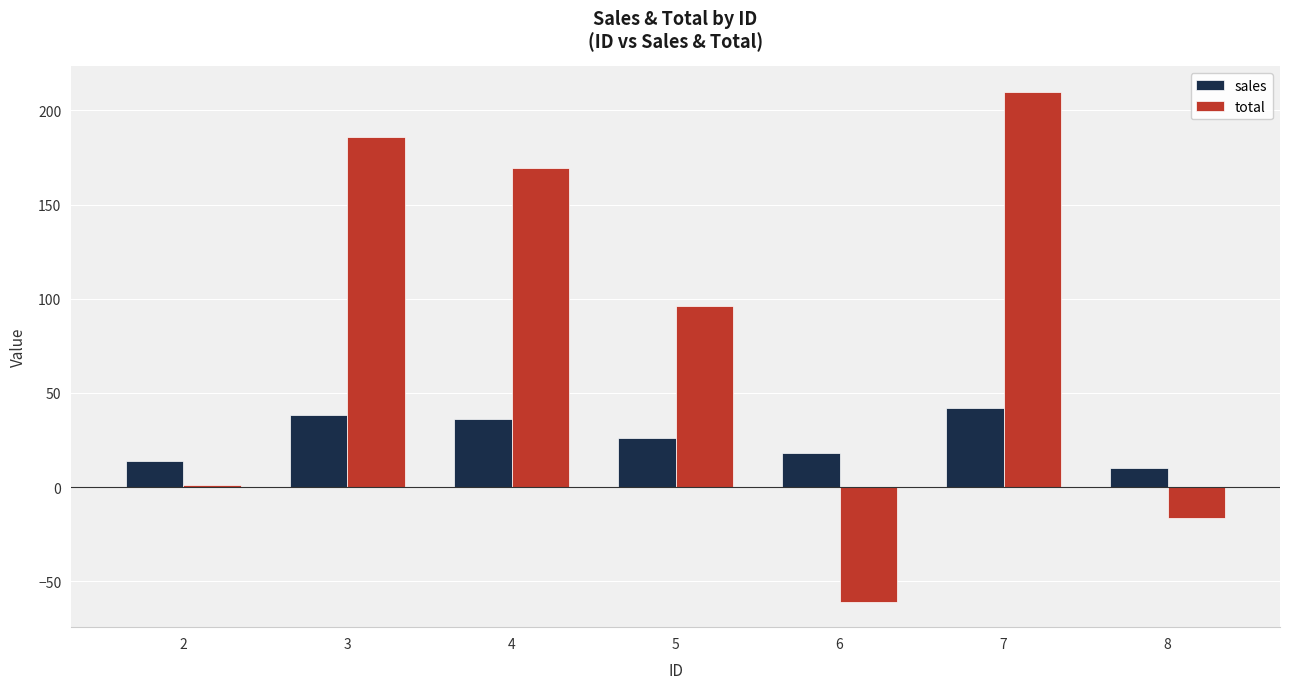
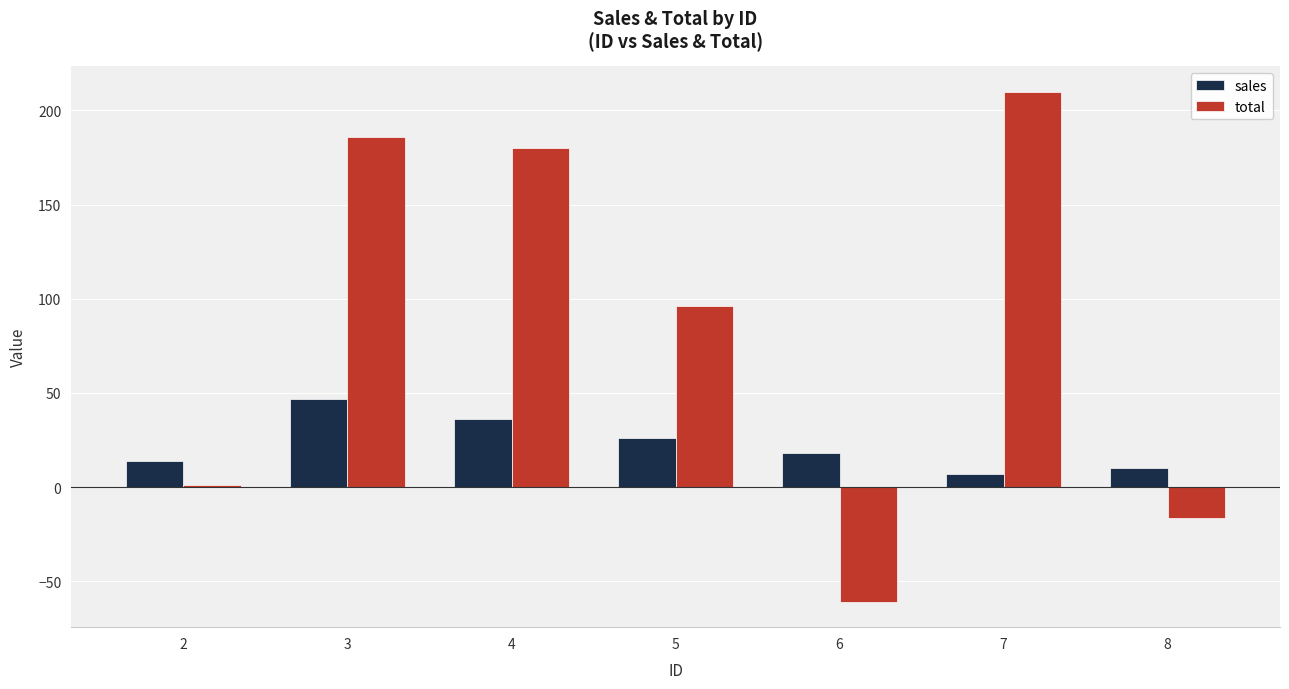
  {
    "sales": {
      "2": 14,
-     "3": 38,
+     "3": 47,
      "4": 36,
      "5": 26,
      "6": 18,
-     "7": 42,
+     "7": 7,
      "8": 10
    },
    "total": {
      "3": 186,
-     "4": 169,
+     "4": 180,
      "5": 96,
      "6": -61,
      "7": 210,
      "8": -16
    }
  }
